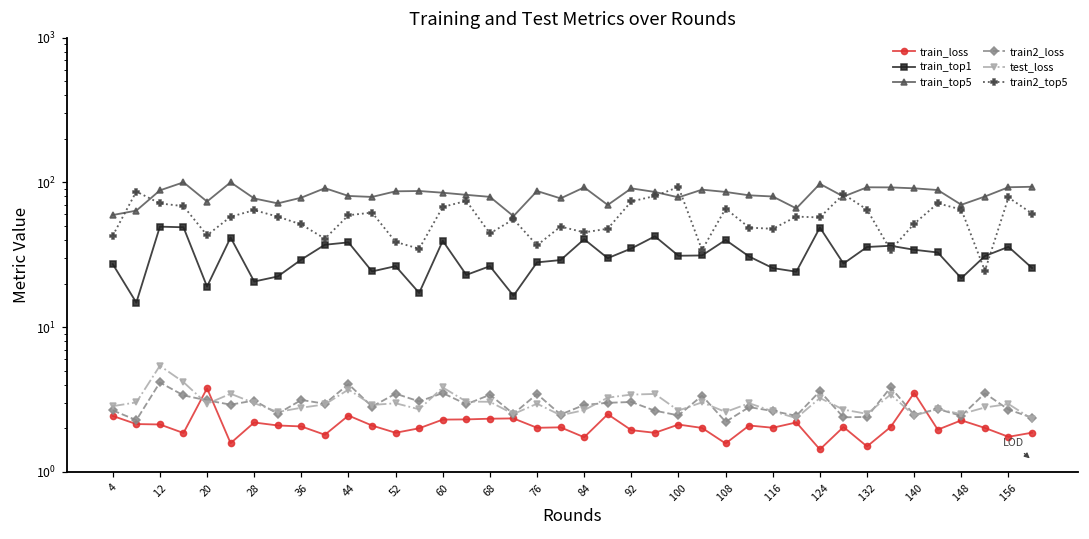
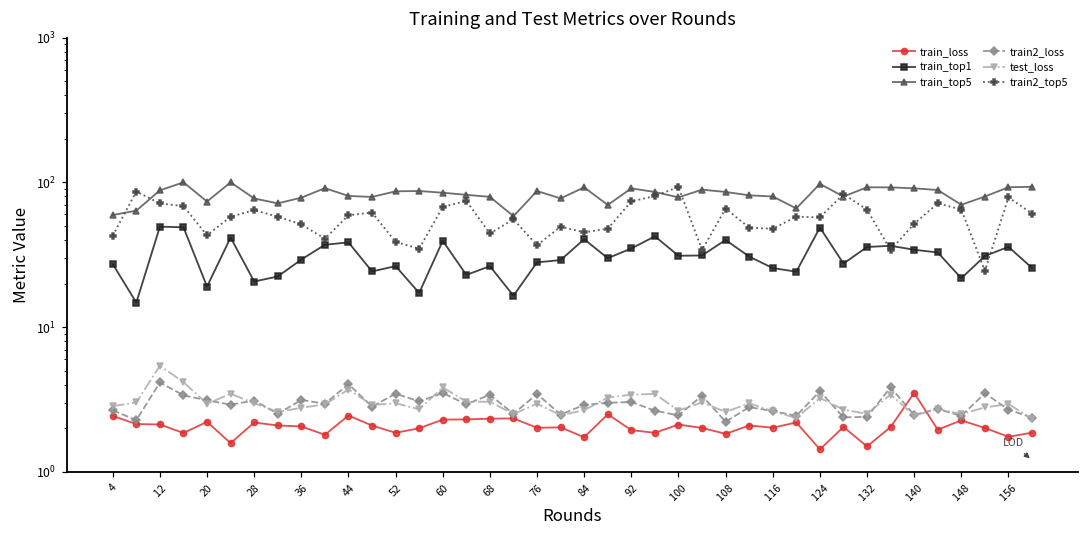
  {
    "train_loss": {
      "4": 2.4,
      "12": 2.1,
-     "20": 3.8,
+     "20": 2.2,
      "28": 2.2,
      "36": 2.1,
      "44": 2.4,
      "52": 1.9,
      "60": 2.3,
      "68": 2.3,
      "76": 2.0,
      "84": 1.7,
      "92": 1.9,
      "100": 2.1,
-     "108": 1.6,
+     "108": 1.8,
      "116": 2.0,
      "124": 1.4,
      "132": 1.5,
      "140": 3.5,
      "148": 2.3,
      "156": 1.7
    }
  }
